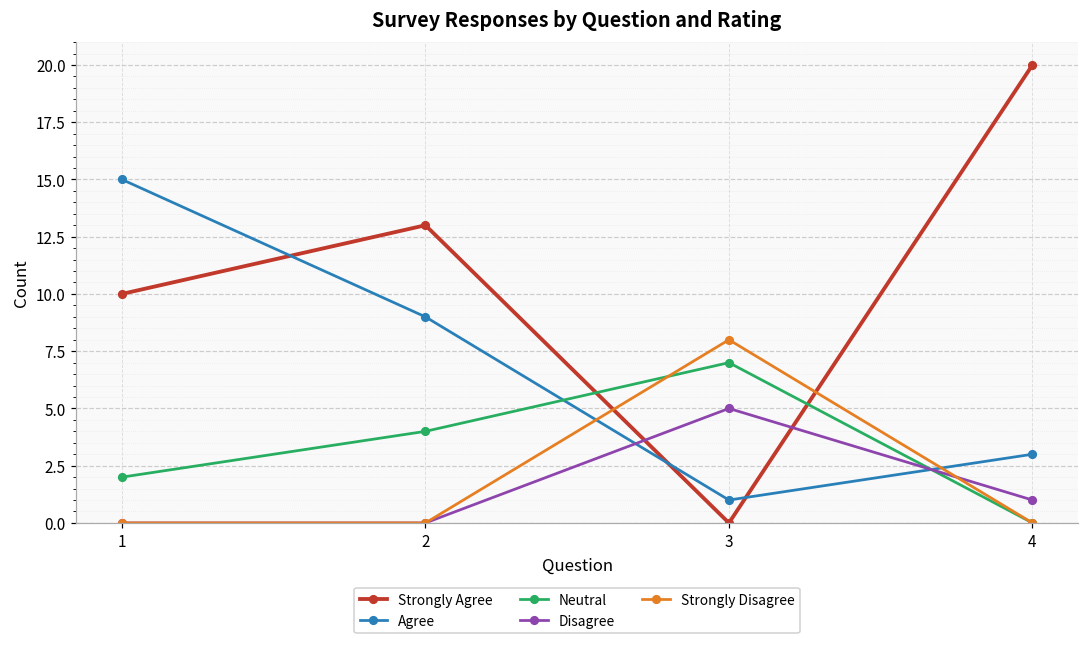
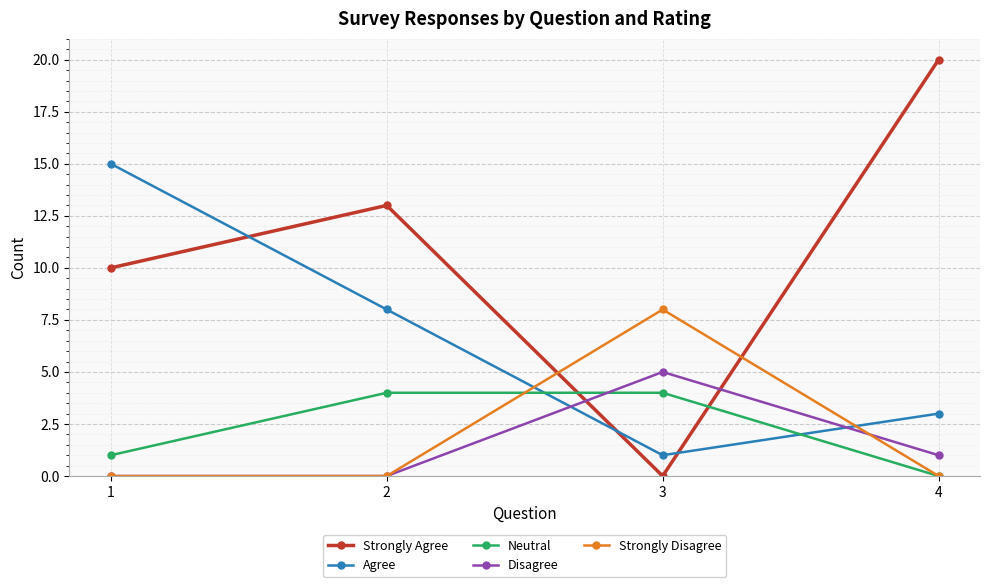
  {
    "Strongly Agree": {
      "1": 10,
      "2": 13,
      "3": 0,
      "4": 20
    },
    "Agree": {
      "1": 15,
-     "2": 9,
+     "2": 8,
      "3": 1,
      "4": 3
    },
    "Neutral": {
-     "1": 2,
+     "1": 1,
      "2": 4,
-     "3": 7
+     "3": 4
    },
    "Disagree": {
      "3": 5,
      "4": 1
    },
    "Strongly Disagree": {
      "3": 8
    }
  }
